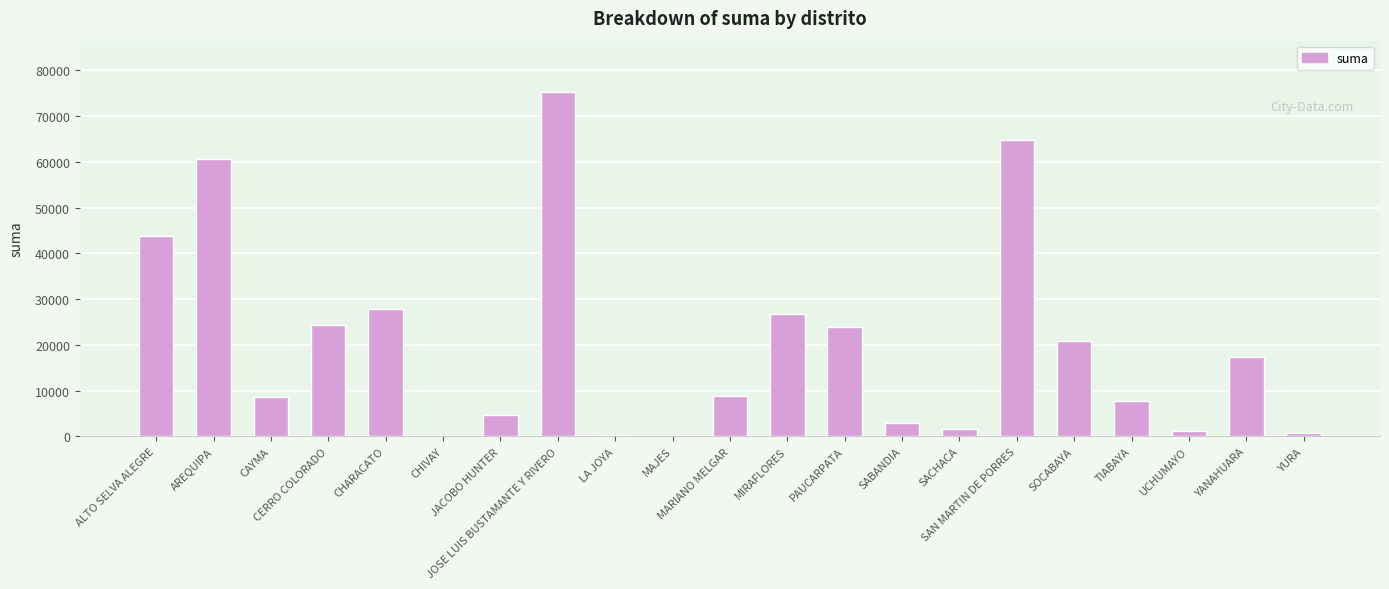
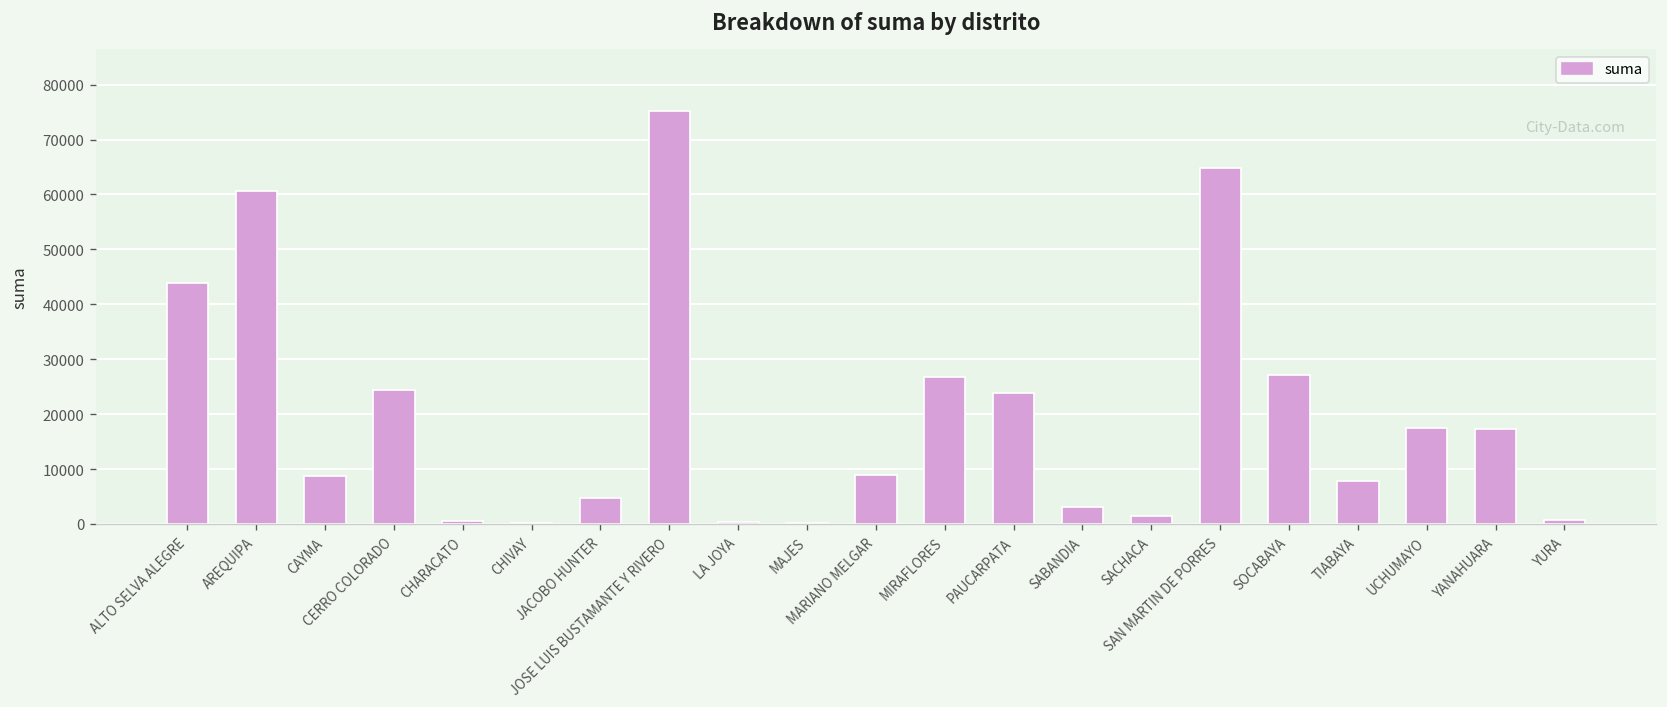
  {
    "ALTO SELVA ALEGRE": 44000,
    "AREQUIPA": 61000,
    "CAYMA": 9000,
    "CERRO COLORADO": 24000,
-   "CHARACATO": 28000,
+   "CHARACATO": 1000,
    "JACOBO HUNTER": 5000,
    "JOSE LUIS BUSTAMANTE Y RIVERO": 75000,
    "MARIANO MELGAR": 9000,
    "MIRAFLORES": 27000,
    "PAUCARPATA": 24000,
    "SABANDIA": 3000,
    "SACHACA": 2000,
    "SAN MARTIN DE PORRES": 65000,
-   "SOCABAYA": 21000,
+   "SOCABAYA": 27000,
    "TIABAYA": 8000,
-   "UCHUMAYO": 1000,
+   "UCHUMAYO": 17000,
    "YANAHUARA": 17000,
    "YURA": 1000
  }
